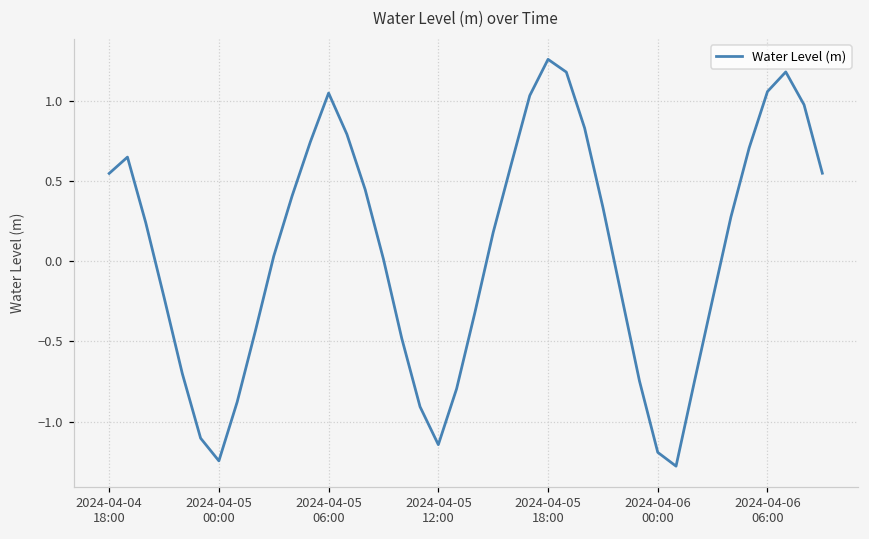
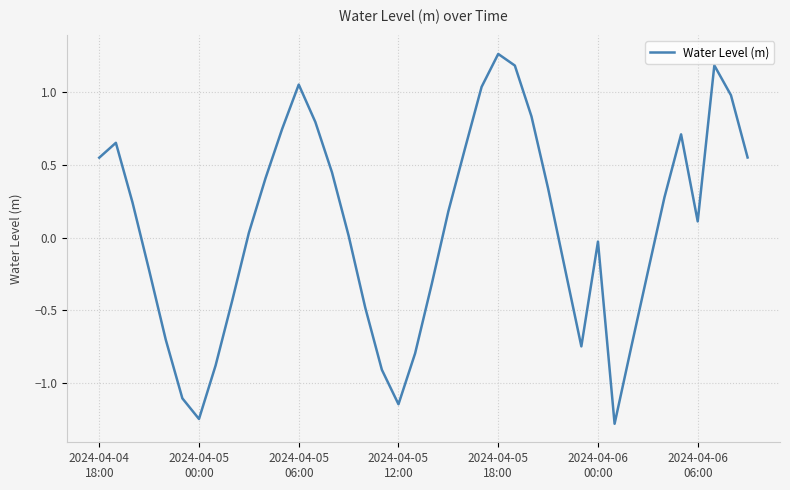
  {
    "2024-04-04 18:00": 0.55,
    "2024-04-05 00:00": -1.25,
    "2024-04-05 06:00": 1.05,
    "2024-04-05 12:00": -1.14,
    "2024-04-05 18:00": 1.26,
-   "2024-04-06 00:00": -1.19,
-   "2024-04-06 06:00": 1.06
+   "2024-04-06 00:00": -0.03,
+   "2024-04-06 06:00": 0.11
  }
